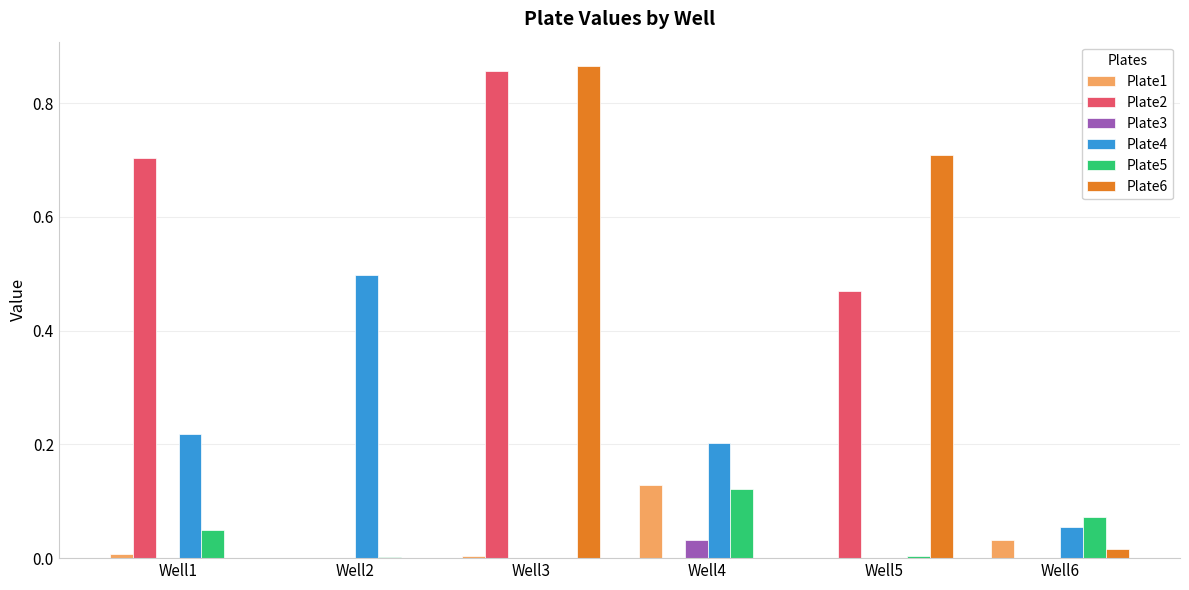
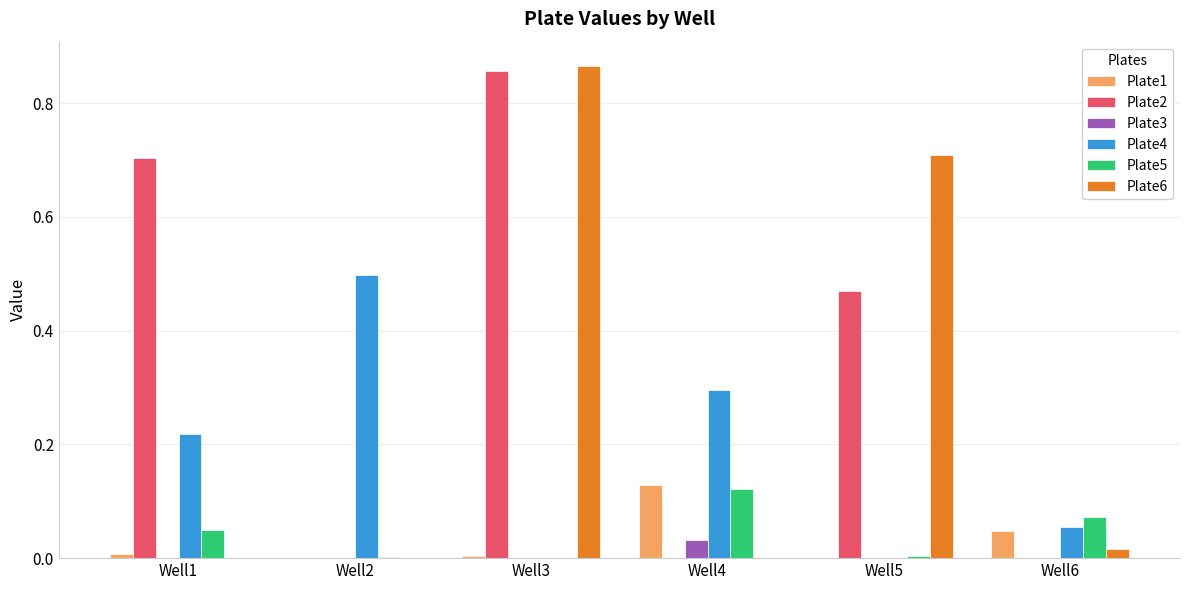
  {
    "Plate1": {
      "Well1": 0.01,
      "Well4": 0.13,
-     "Well6": 0.03
+     "Well6": 0.05
    },
    "Plate2": {
      "Well1": 0.70,
      "Well3": 0.86,
      "Well5": 0.47
    },
    "Plate3": {
      "Well4": 0.03
    },
    "Plate4": {
      "Well1": 0.22,
      "Well2": 0.50,
-     "Well4": 0.20,
+     "Well4": 0.30,
      "Well6": 0.06
    },
    "Plate5": {
      "Well1": 0.05,
      "Well4": 0.12,
      "Well6": 0.07
    },
    "Plate6": {
      "Well3": 0.87,
      "Well5": 0.71,
      "Well6": 0.02
    }
  }
